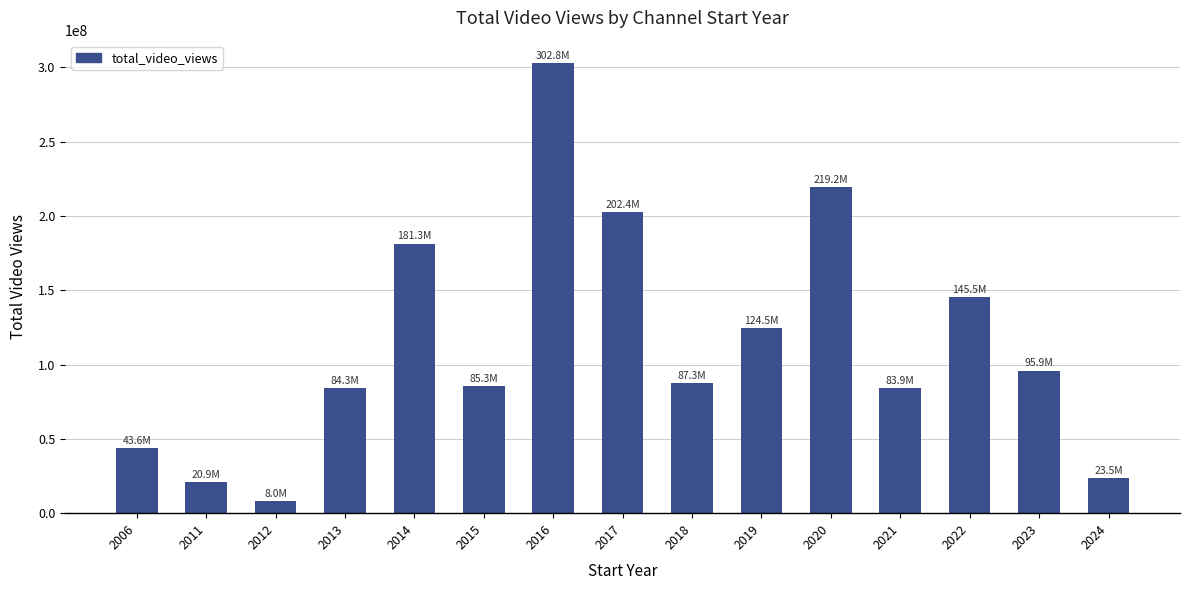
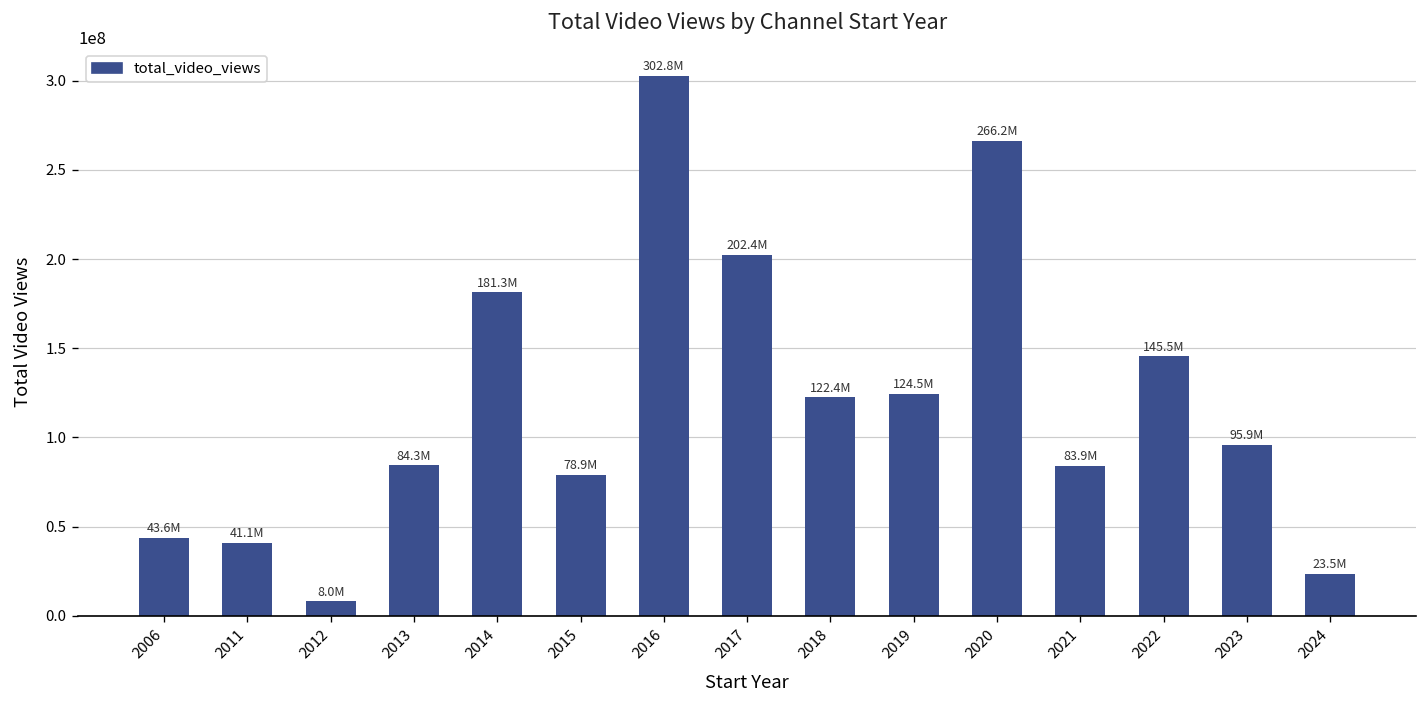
  {
    "2006": "43.6M",
-   "2011": "20.9M",
+   "2011": "41.1M",
    "2012": "8.0M",
    "2013": "84.3M",
    "2014": "181.3M",
-   "2015": "85.3M",
+   "2015": "78.9M",
    "2016": "302.8M",
    "2017": "202.4M",
-   "2018": "87.3M",
+   "2018": "122.4M",
    "2019": "124.5M",
-   "2020": "219.2M",
+   "2020": "266.2M",
    "2021": "83.9M",
    "2022": "145.5M",
    "2023": "95.9M",
    "2024": "23.5M"
  }
